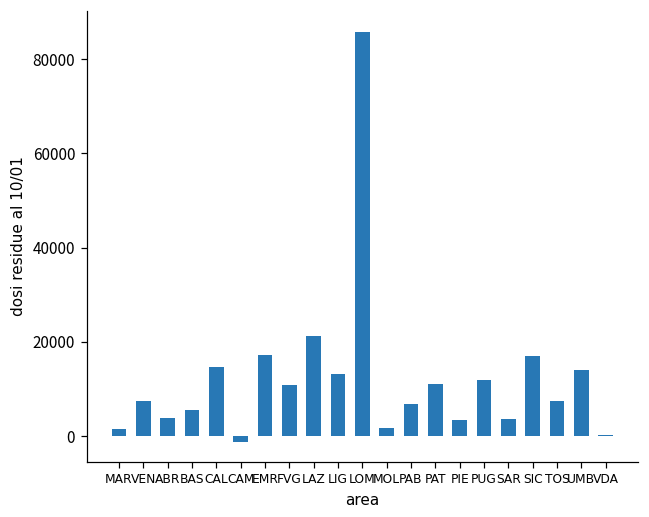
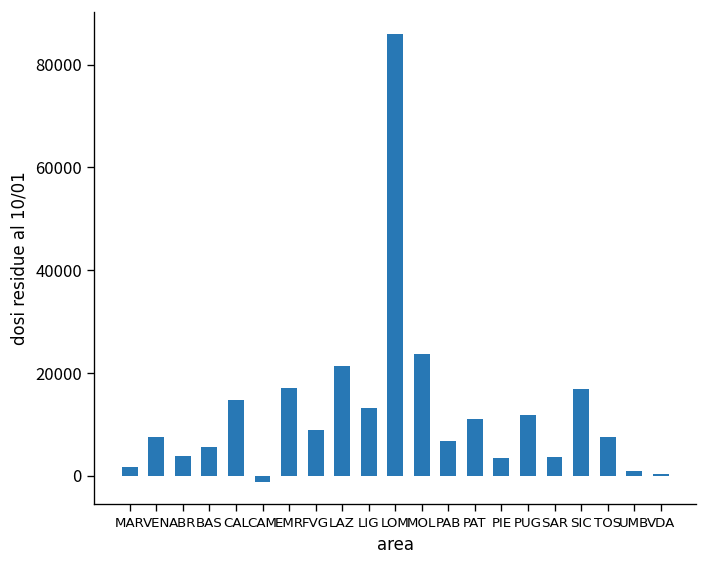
  {
    "MAR": 2000,
    "VEN": 8000,
    "ABR": 4000,
    "BAS": 6000,
    "CAL": 15000,
    "CAM": -1000,
    "EMR": 17000,
-   "FVG": 11000,
+   "FVG": 9000,
    "LAZ": 21000,
    "LIG": 13000,
    "LOM": 86000,
-   "MOL": 2000,
+   "MOL": 24000,
    "PAB": 7000,
    "PAT": 11000,
    "PIE": 4000,
    "PUG": 12000,
    "SAR": 4000,
    "SIC": 17000,
    "TOS": 8000,
-   "UMB": 14000
+   "UMB": 1000
  }
